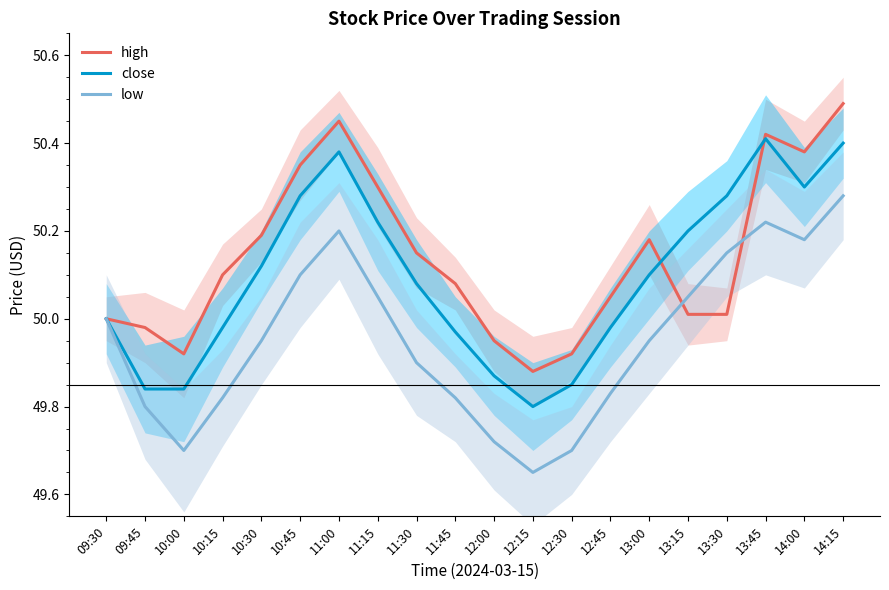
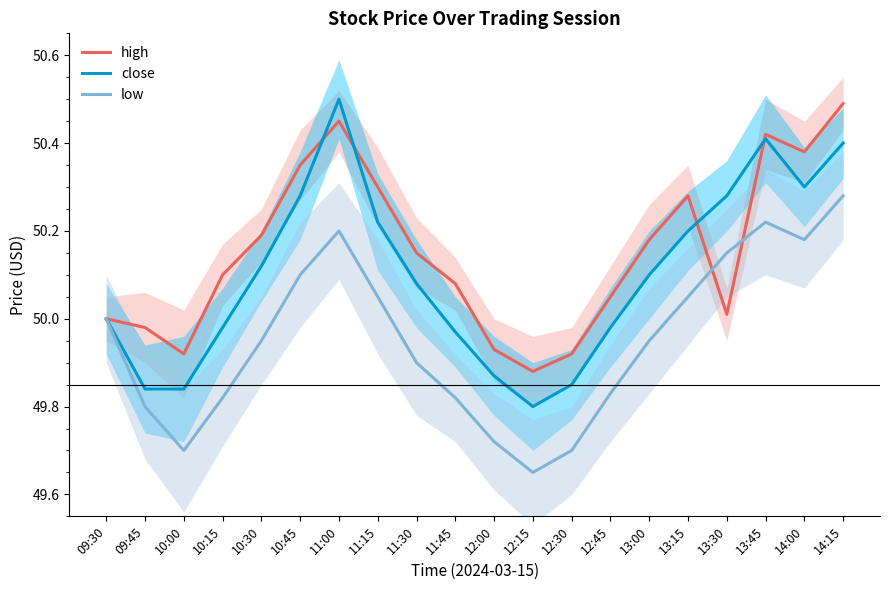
  {
    "high": {
      "09:45": 49.98,
      "10:00": 49.92,
      "10:15": 50.10,
      "10:30": 50.19,
      "10:45": 50.35,
      "11:00": 50.45,
      "11:15": 50.30,
      "11:30": 50.15,
      "11:45": 50.08,
-     "12:00": 49.95,
+     "12:00": 49.93,
      "12:15": 49.88,
      "12:30": 49.92,
      "12:45": 50.05,
      "13:00": 50.18,
-     "13:15": 50.01,
+     "13:15": 50.28,
      "13:30": 50.01,
      "13:45": 50.42,
      "14:00": 50.38,
      "14:15": 50.49
    },
    "close": {
      "09:45": 49.84,
      "10:15": 49.98,
      "10:30": 50.12,
      "10:45": 50.28,
-     "11:00": 50.38,
+     "11:00": 50.50,
      "11:15": 50.22,
      "11:30": 50.08,
      "11:45": 49.97,
      "12:00": 49.87,
      "12:15": 49.80,
      "12:30": 49.85,
      "12:45": 49.98,
      "13:00": 50.10,
      "13:15": 50.20,
      "13:30": 50.28,
      "13:45": 50.41,
      "14:00": 50.30,
      "14:15": 50.40
    }
  }
